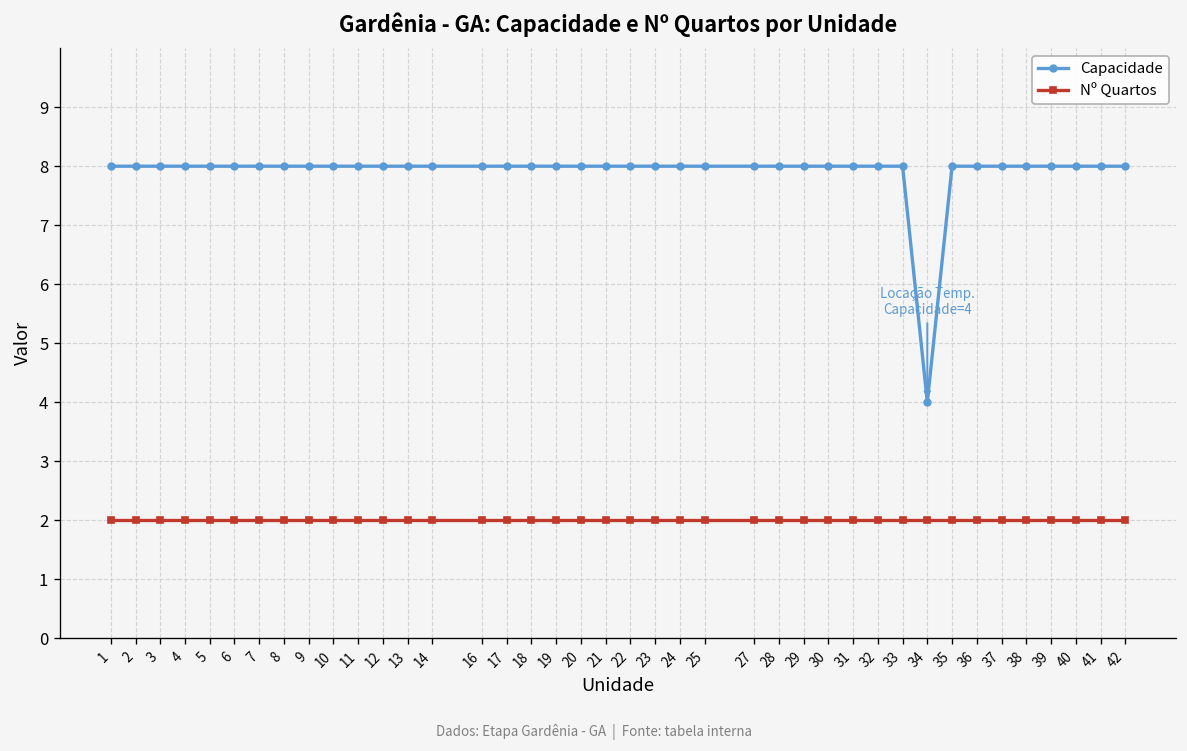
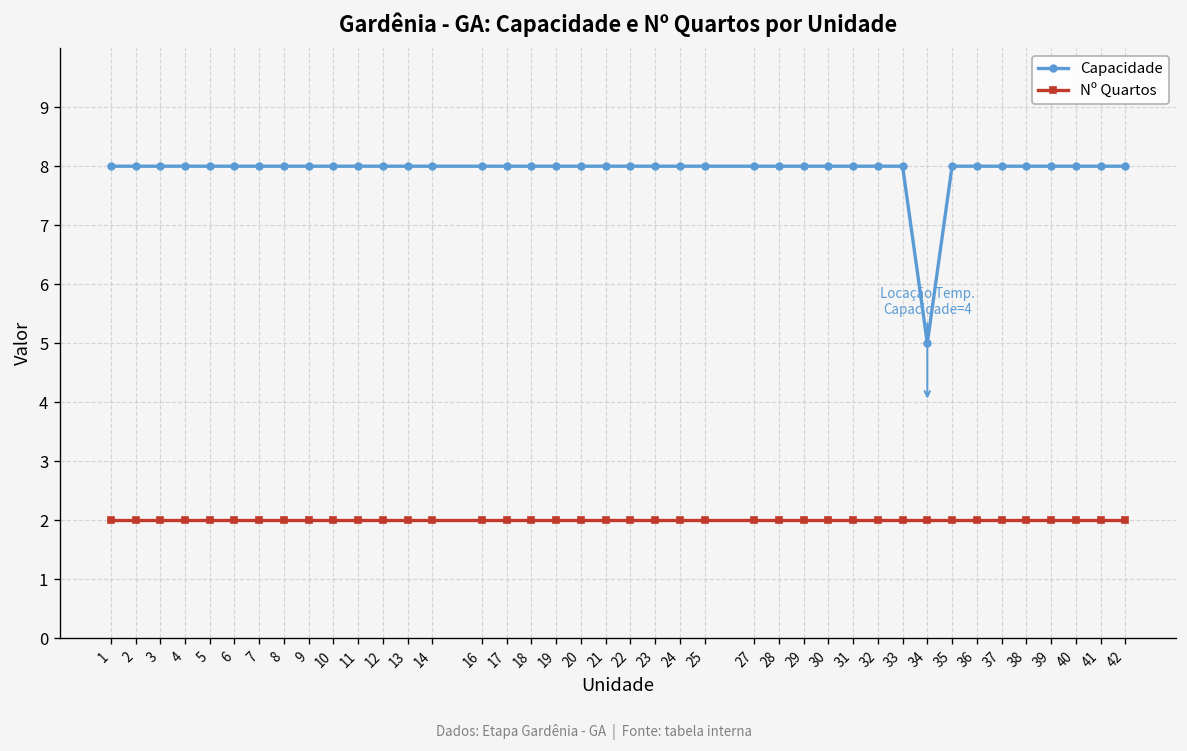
  {
    "Capacidade": {
      "1": 8,
      "2": 8,
      "3": 8,
      "4": 8,
      "5": 8,
      "6": 8,
      "7": 8,
      "8": 8,
      "9": 8,
      "10": 8,
      "11": 8,
      "12": 8,
      "13": 8,
      "14": 8,
      "16": 8,
      "17": 8,
      "18": 8,
      "19": 8,
      "20": 8,
      "21": 8,
      "22": 8,
      "23": 8,
      "24": 8,
      "25": 8,
      "27": 8,
      "28": 8,
      "29": 8,
      "30": 8,
      "31": 8,
      "32": 8,
      "33": 8,
-     "34": 4,
+     "34": 5,
      "35": 8,
      "36": 8,
      "37": 8,
      "38": 8,
      "39": 8,
      "40": 8,
      "41": 8,
      "42": 8
    },
    "Nº Quartos": {
      "1": 2,
      "2": 2,
      "3": 2,
      "4": 2,
      "5": 2,
      "6": 2,
      "7": 2,
      "8": 2,
      "9": 2,
      "10": 2,
      "11": 2,
      "12": 2,
      "13": 2,
      "14": 2,
      "16": 2,
      "17": 2,
      "18": 2,
      "19": 2,
      "20": 2,
      "21": 2,
      "22": 2,
      "23": 2,
      "24": 2,
      "25": 2,
      "27": 2,
      "28": 2,
      "29": 2,
      "30": 2,
      "31": 2,
      "32": 2,
      "33": 2,
      "34": 2,
      "35": 2,
      "36": 2,
      "37": 2,
      "38": 2,
      "39": 2,
      "40": 2,
      "41": 2,
      "42": 2
    }
  }
